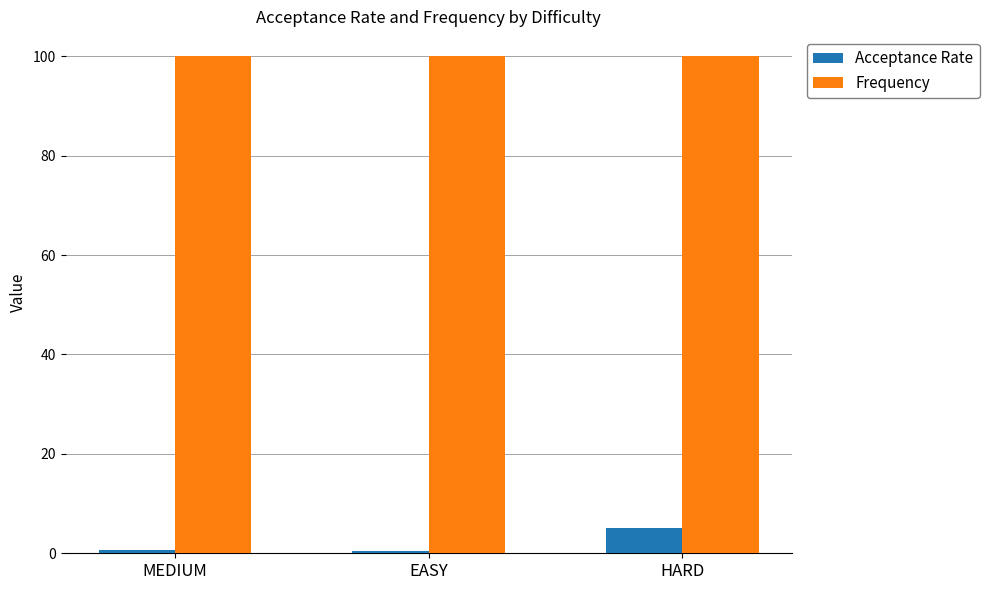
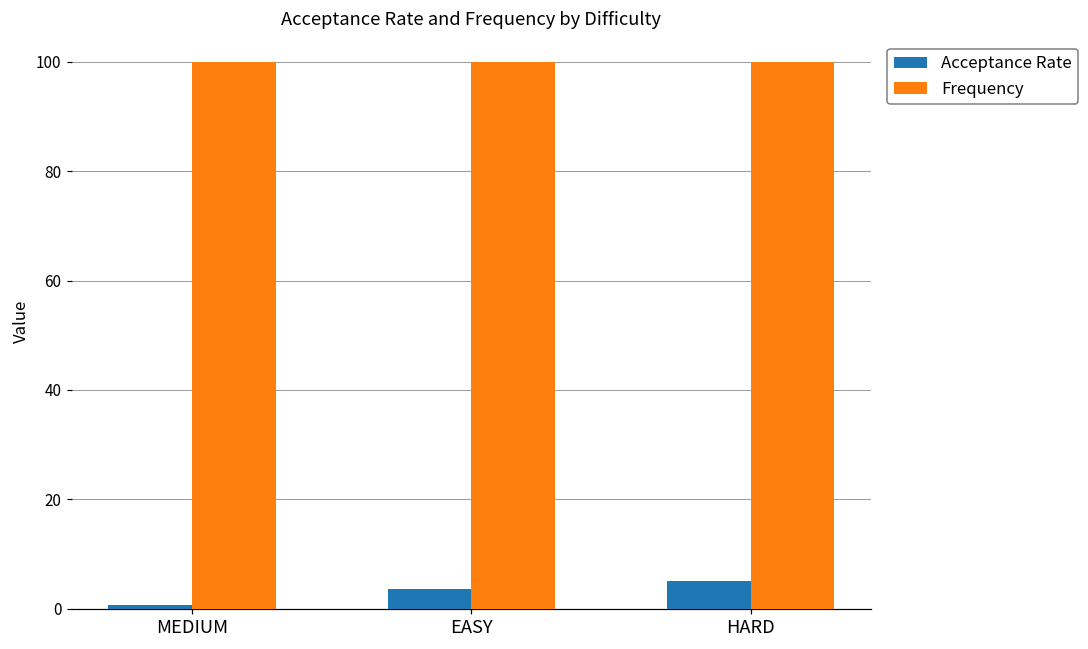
  {
    "Acceptance Rate": {
      "MEDIUM": 1,
-     "EASY": 1,
+     "EASY": 4,
      "HARD": 5
    },
    "Frequency": {
      "MEDIUM": 100,
      "EASY": 100,
      "HARD": 100
    }
  }
